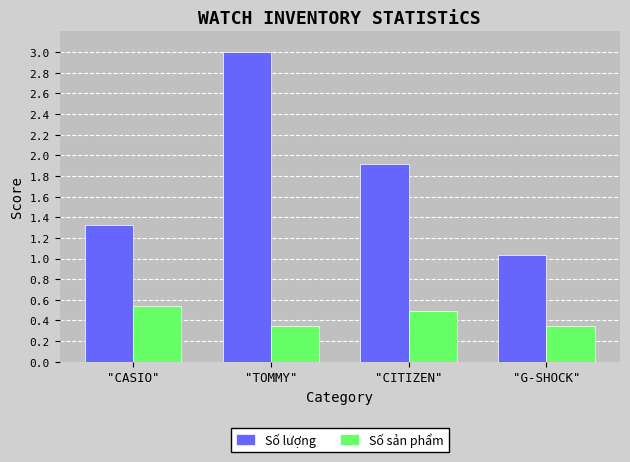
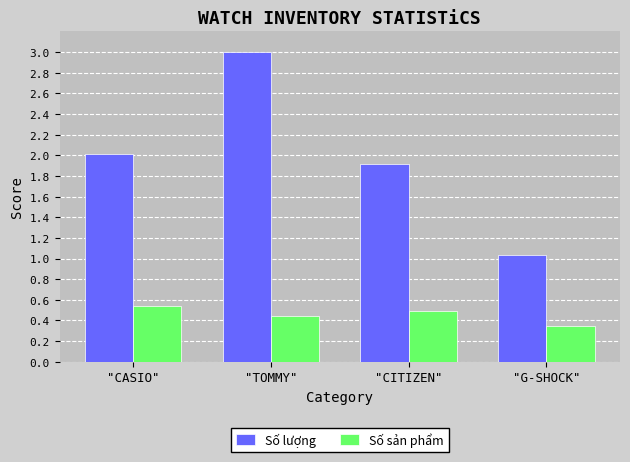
  {
    "Số lượng": {
-     "\"CASIO\"": 1.33,
+     "\"CASIO\"": 2.02,
      "\"TOMMY\"": 3.00,
      "\"CITIZEN\"": 1.92,
      "\"G-SHOCK\"": 1.03
    },
    "Số sản phẩm": {
      "\"CASIO\"": 0.54,
-     "\"TOMMY\"": 0.34,
+     "\"TOMMY\"": 0.44,
      "\"CITIZEN\"": 0.49,
      "\"G-SHOCK\"": 0.34
    }
  }
